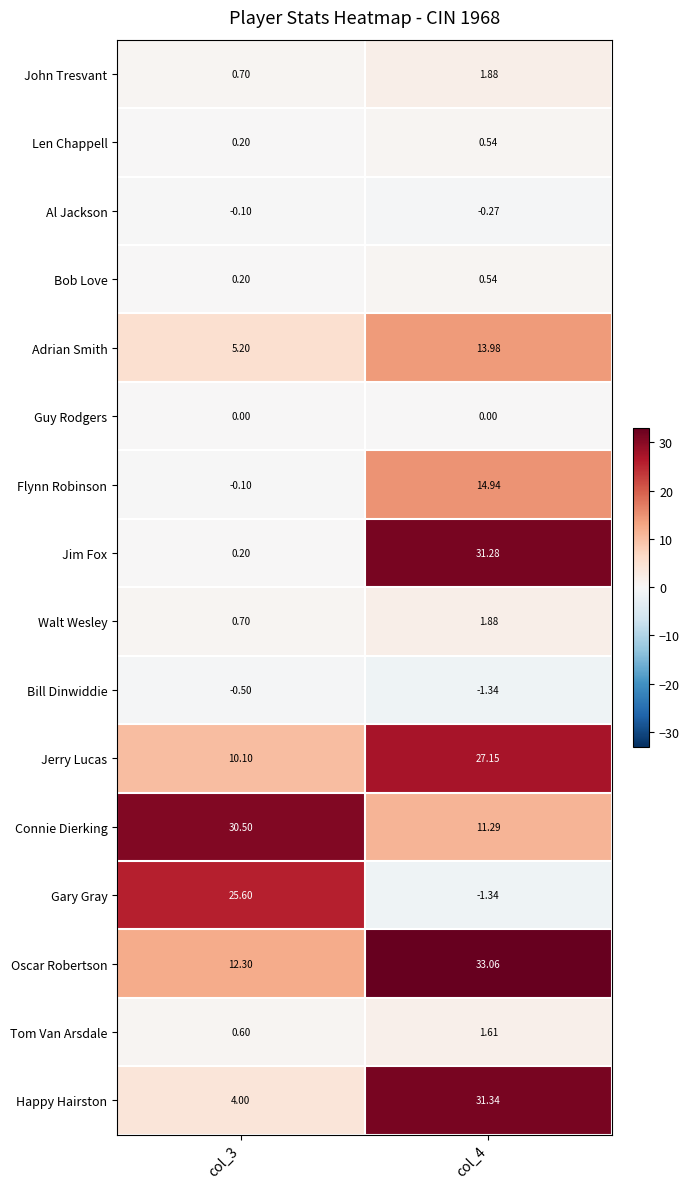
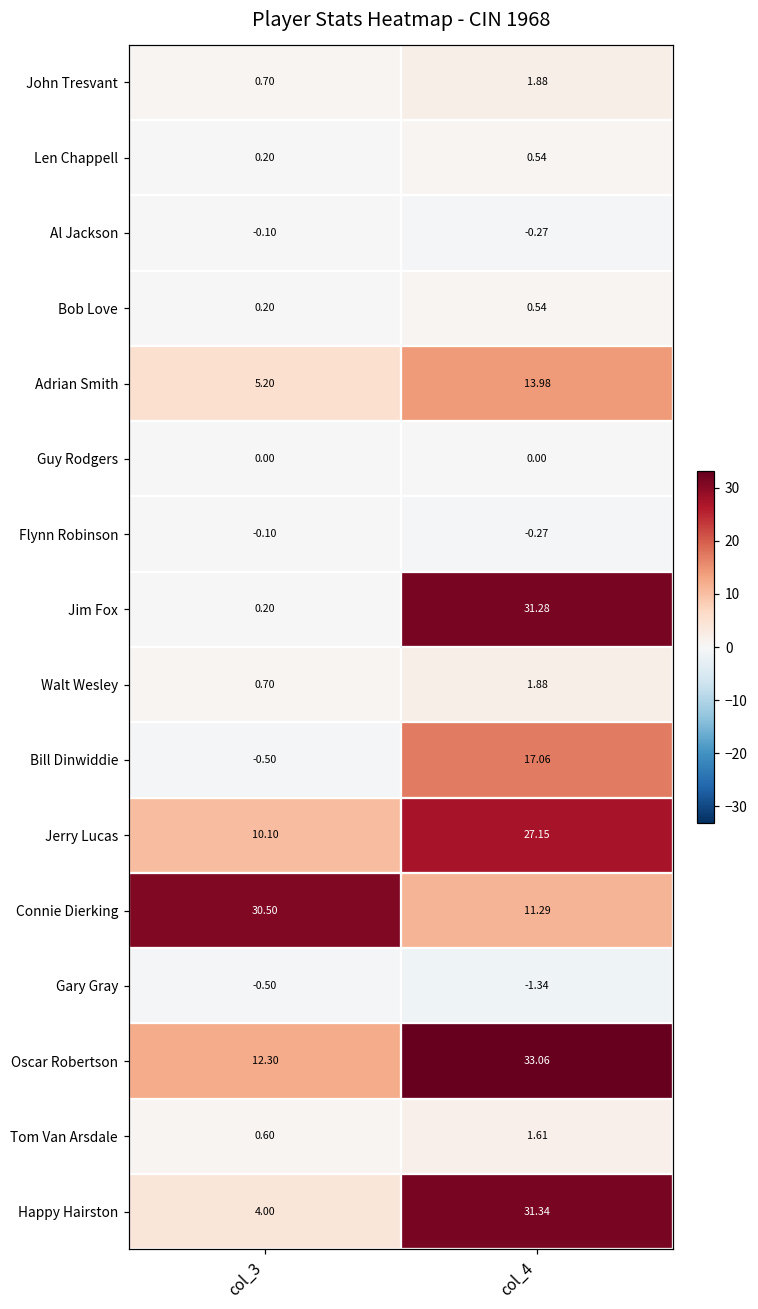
  {
    "John Tresvant": {
      "col_3": 0.70,
      "col_4": 1.88
    },
    "Len Chappell": {
      "col_3": 0.20,
      "col_4": 0.54
    },
    "Al Jackson": {
      "col_3": -0.10,
      "col_4": -0.27
    },
    "Bob Love": {
      "col_3": 0.20,
      "col_4": 0.54
    },
    "Adrian Smith": {
      "col_3": 5.20,
      "col_4": 13.98
    },
    "Guy Rodgers": {
      "col_3": 0.00,
      "col_4": 0.00
    },
    "Flynn Robinson": {
      "col_3": -0.10,
-     "col_4": 14.94
+     "col_4": -0.27
    },
    "Jim Fox": {
      "col_3": 0.20,
      "col_4": 31.28
    },
    "Walt Wesley": {
      "col_3": 0.70,
      "col_4": 1.88
    },
    "Bill Dinwiddie": {
      "col_3": -0.50,
-     "col_4": -1.34
+     "col_4": 17.06
    },
    "Jerry Lucas": {
      "col_3": 10.10,
      "col_4": 27.15
    },
    "Connie Dierking": {
      "col_3": 30.50,
      "col_4": 11.29
    },
    "Gary Gray": {
-     "col_3": 25.60,
+     "col_3": -0.50,
      "col_4": -1.34
    },
    "Oscar Robertson": {
      "col_3": 12.30,
      "col_4": 33.06
    },
    "Tom Van Arsdale": {
      "col_3": 0.60,
      "col_4": 1.61
    },
    "Happy Hairston": {
      "col_3": 4.00,
      "col_4": 31.34
    }
  }
